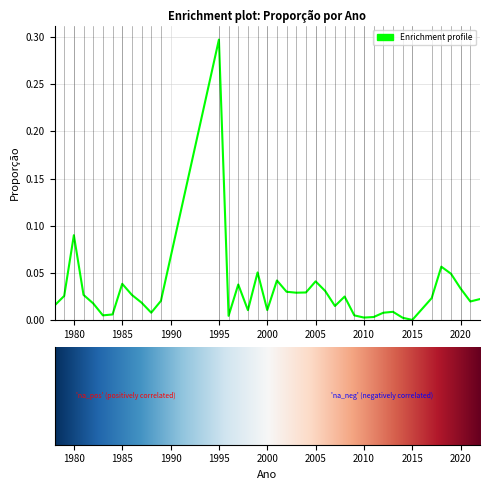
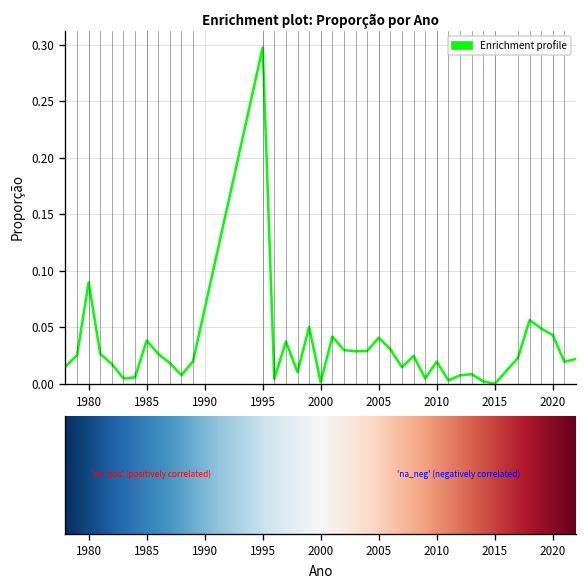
  {
    "1980": 0.09,
    "1985": 0.04,
    "1995": 0.30,
-   "2000": 0.01,
+   "2000": 0.00,
    "2005": 0.04,
-   "2010": 0.00,
+   "2010": 0.02,
    "2015": 0.00,
-   "2020": 0.03
+   "2020": 0.04
  }
